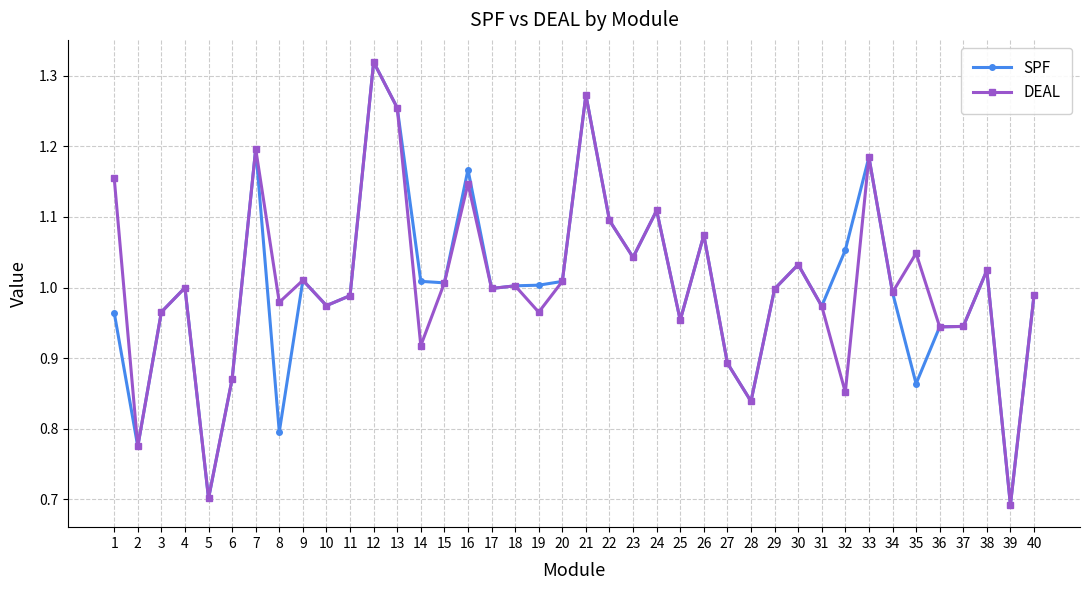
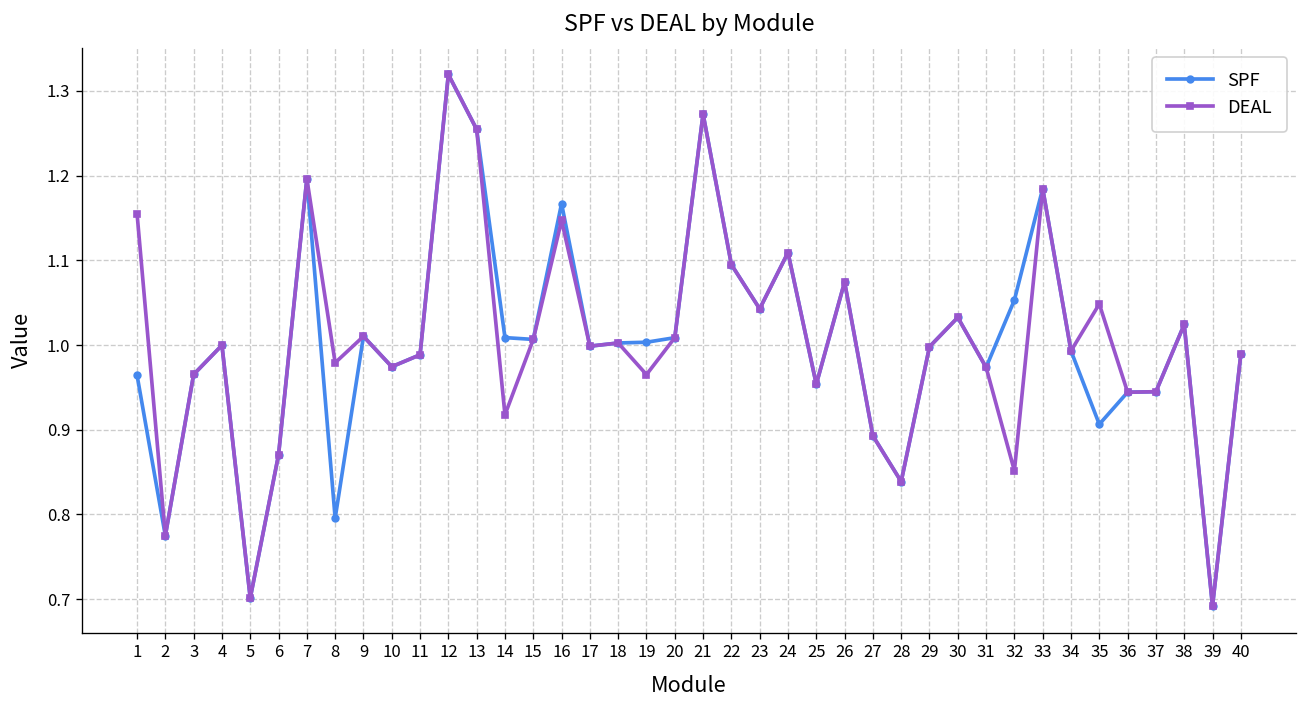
  {
    "SPF": {
      "1": 0.96,
      "8": 0.80,
      "14": 1.01,
      "16": 1.17,
      "19": 1.00,
      "32": 1.05,
-     "35": 0.86
+     "35": 0.91
    },
    "DEAL": {
      "1": 1.16,
      "8": 0.98,
      "14": 0.92,
      "16": 1.15,
      "19": 0.97,
      "32": 0.85,
      "35": 1.05
    }
  }
